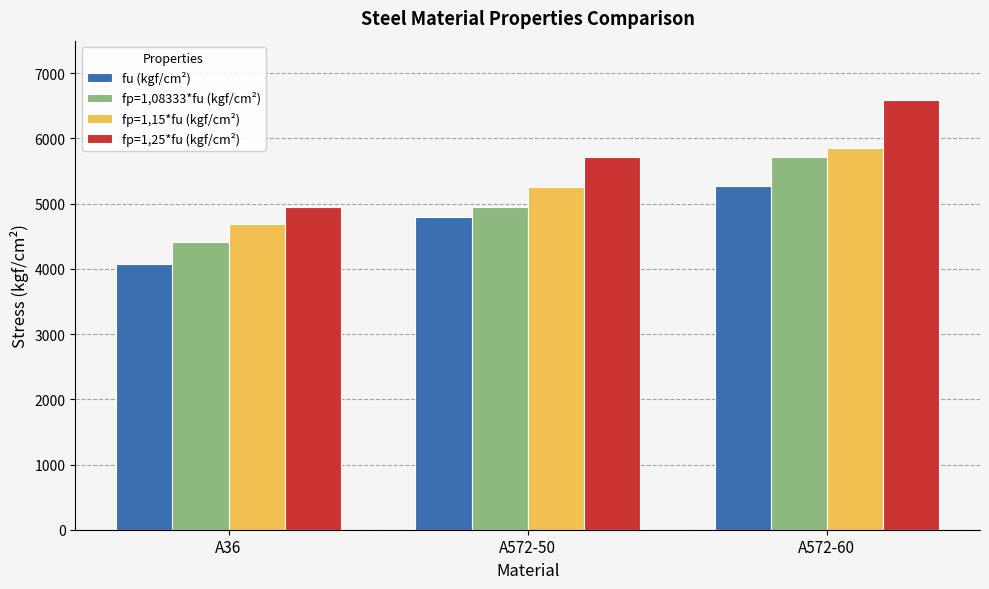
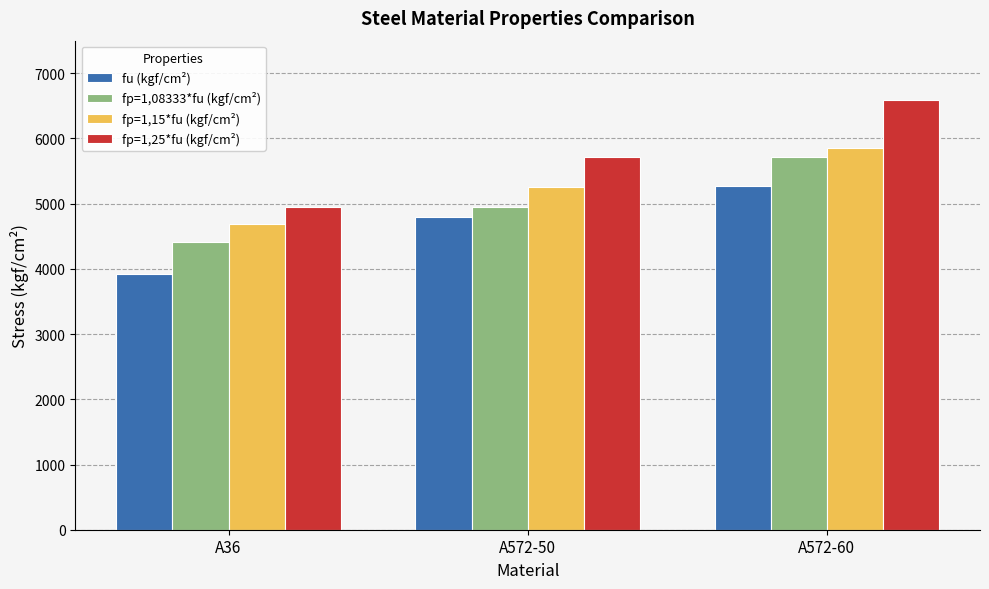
  {
    "fu (kgf/cm²)": {
-     "A36": 4100,
+     "A36": 3900,
      "A572-50": 4800,
      "A572-60": 5300
    },
    "fp=1,08333*fu (kgf/cm²)": {
      "A36": 4400,
      "A572-50": 5000,
      "A572-60": 5700
    },
    "fp=1,15*fu (kgf/cm²)": {
      "A36": 4700,
      "A572-50": 5300,
      "A572-60": 5900
    },
    "fp=1,25*fu (kgf/cm²)": {
      "A36": 5000,
      "A572-50": 5700,
      "A572-60": 6600
    }
  }
